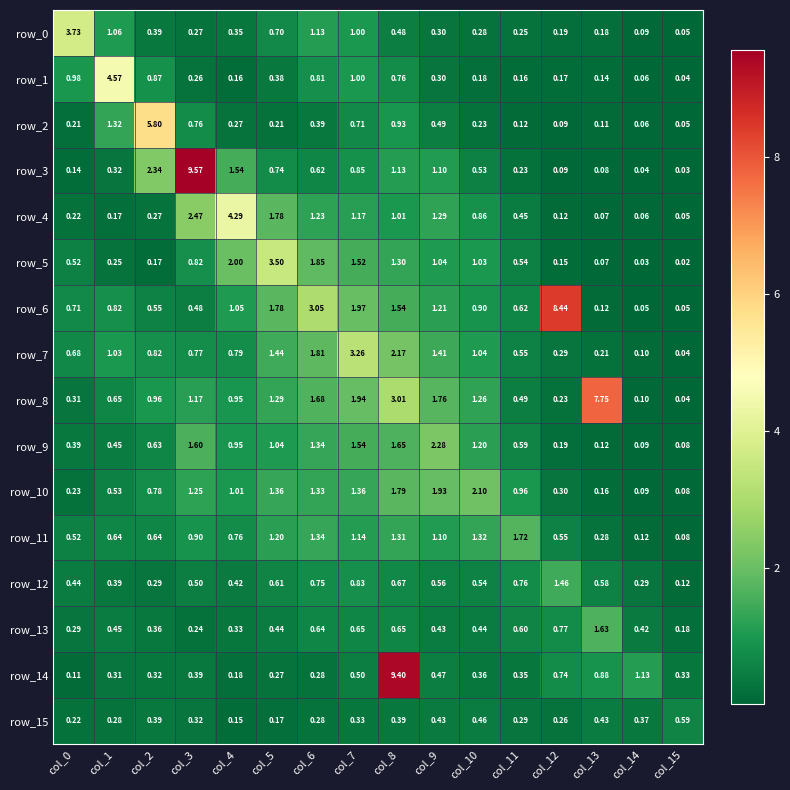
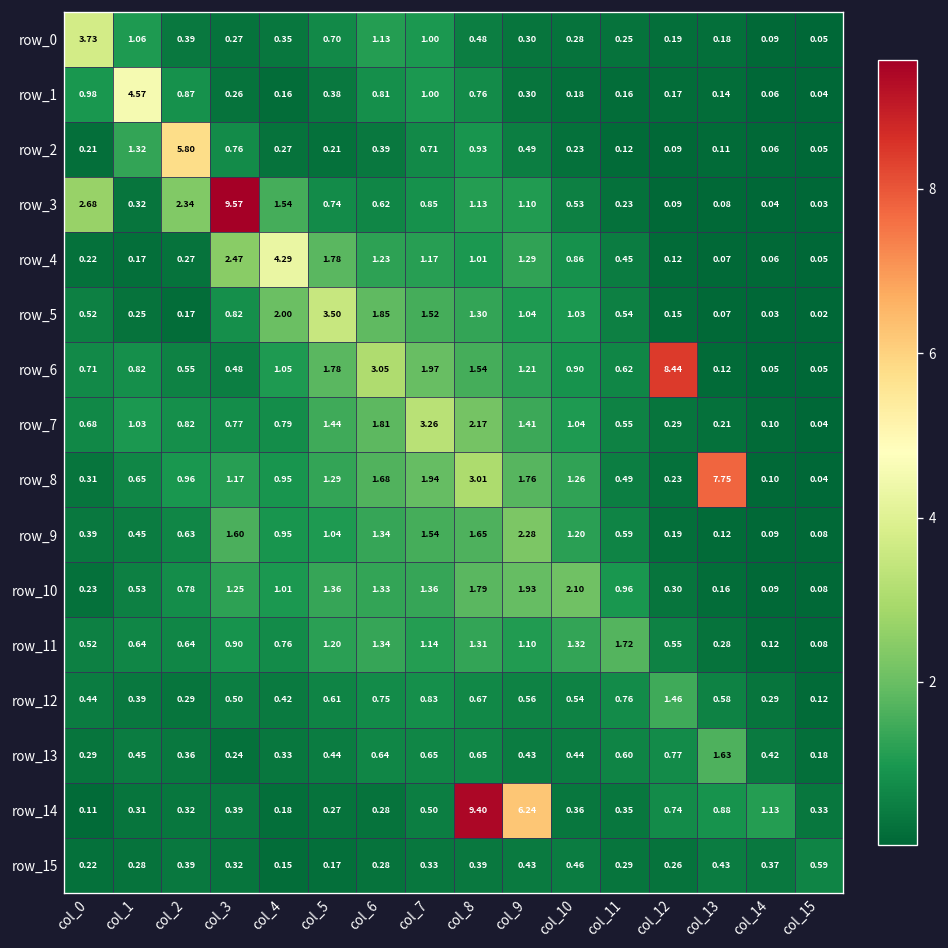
  {
    "row_3": {
-     "col_0": 0.14,
+     "col_0": 2.68,
      "col_1": 0.32,
      "col_2": 2.34,
      "col_3": 9.57,
      "col_4": 1.54,
      "col_5": 0.74,
      "col_6": 0.62,
      "col_7": 0.85,
      "col_8": 1.13,
      "col_9": 1.10,
      "col_10": 0.53,
      "col_11": 0.23,
      "col_12": 0.09,
      "col_13": 0.08,
      "col_14": 0.04,
      "col_15": 0.03
    },
    "row_14": {
      "col_0": 0.11,
      "col_1": 0.31,
      "col_2": 0.32,
      "col_3": 0.39,
      "col_4": 0.18,
      "col_5": 0.27,
      "col_6": 0.28,
      "col_7": 0.50,
      "col_8": 9.40,
-     "col_9": 0.47,
+     "col_9": 6.24,
      "col_10": 0.36,
      "col_11": 0.35,
      "col_12": 0.74,
      "col_13": 0.88,
      "col_14": 1.13,
      "col_15": 0.33
    }
  }
